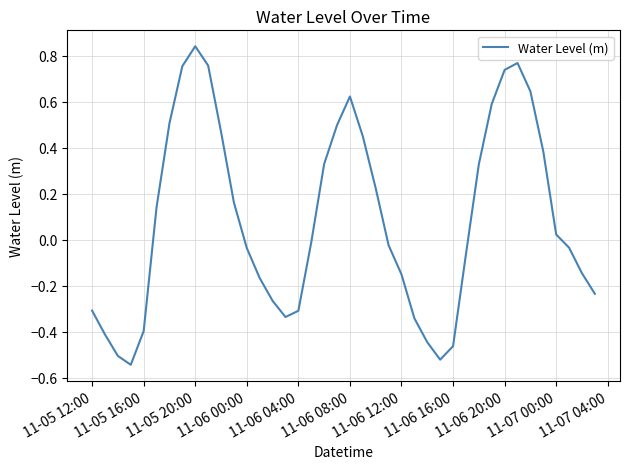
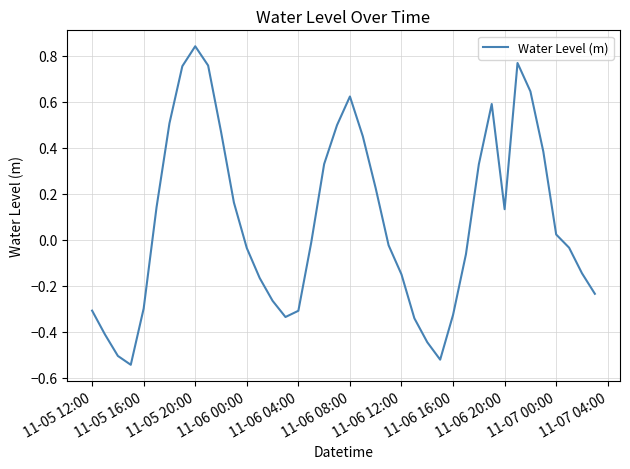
  {
    "11-05 12:00": -0.31,
-   "11-05 16:00": -0.40,
+   "11-05 16:00": -0.30,
    "11-05 20:00": 0.84,
    "11-06 00:00": -0.04,
    "11-06 04:00": -0.31,
    "11-06 08:00": 0.62,
    "11-06 12:00": -0.15,
-   "11-06 16:00": -0.46,
-   "11-06 20:00": 0.74,
+   "11-06 16:00": -0.33,
+   "11-06 20:00": 0.13,
    "11-07 00:00": 0.02
  }
